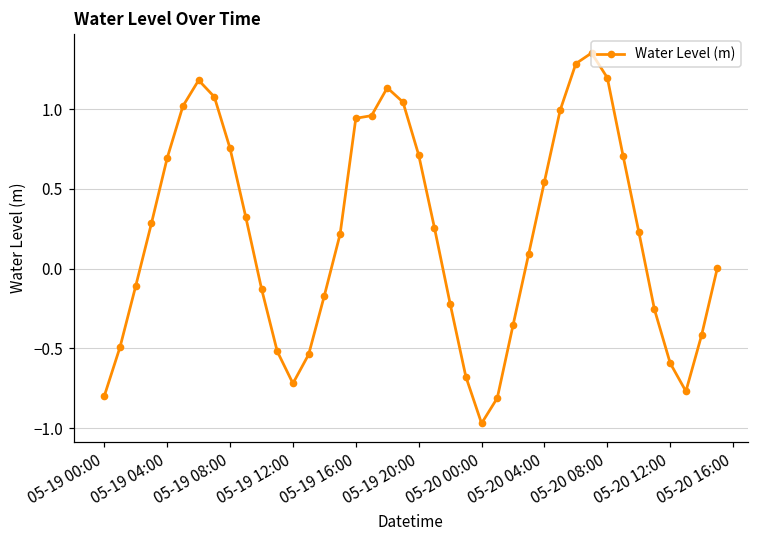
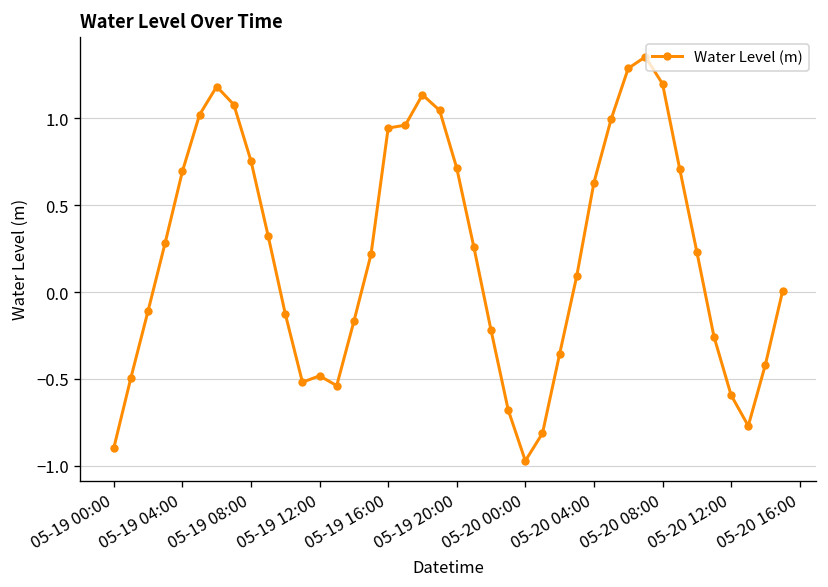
  {
-   "05-19 00:00": -0.80,
+   "05-19 00:00": -0.90,
    "05-19 04:00": 0.69,
    "05-19 08:00": 0.75,
-   "05-19 12:00": -0.72,
+   "05-19 12:00": -0.48,
    "05-19 16:00": 0.94,
    "05-19 20:00": 0.71,
    "05-20 00:00": -0.97,
-   "05-20 04:00": 0.55,
+   "05-20 04:00": 0.63,
    "05-20 08:00": 1.20,
    "05-20 12:00": -0.59
  }
